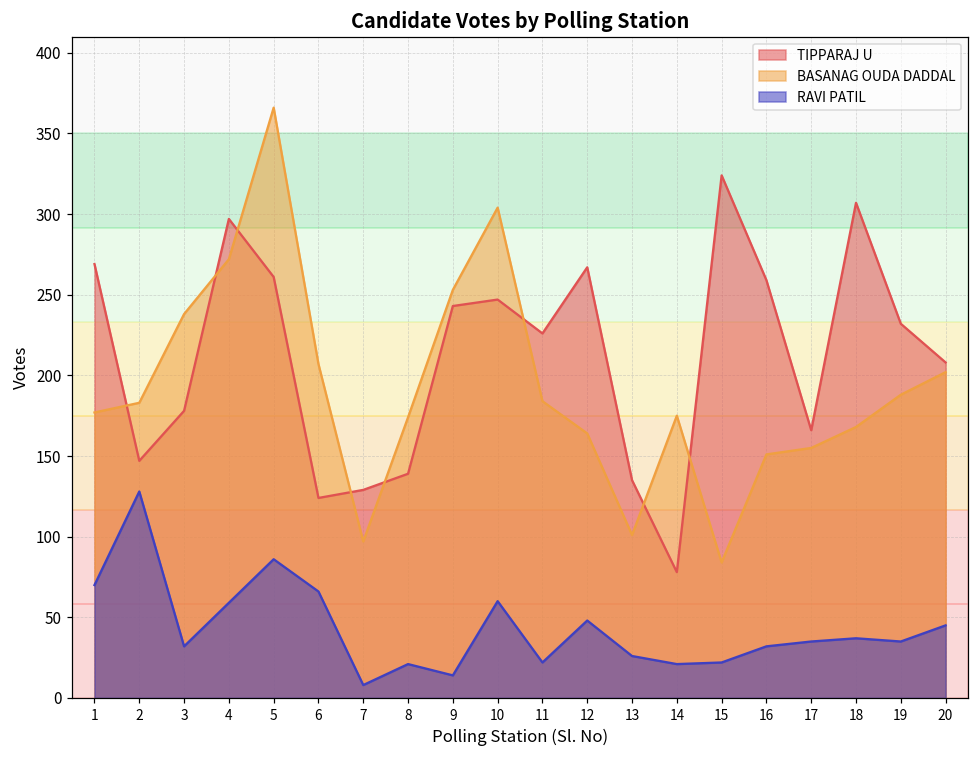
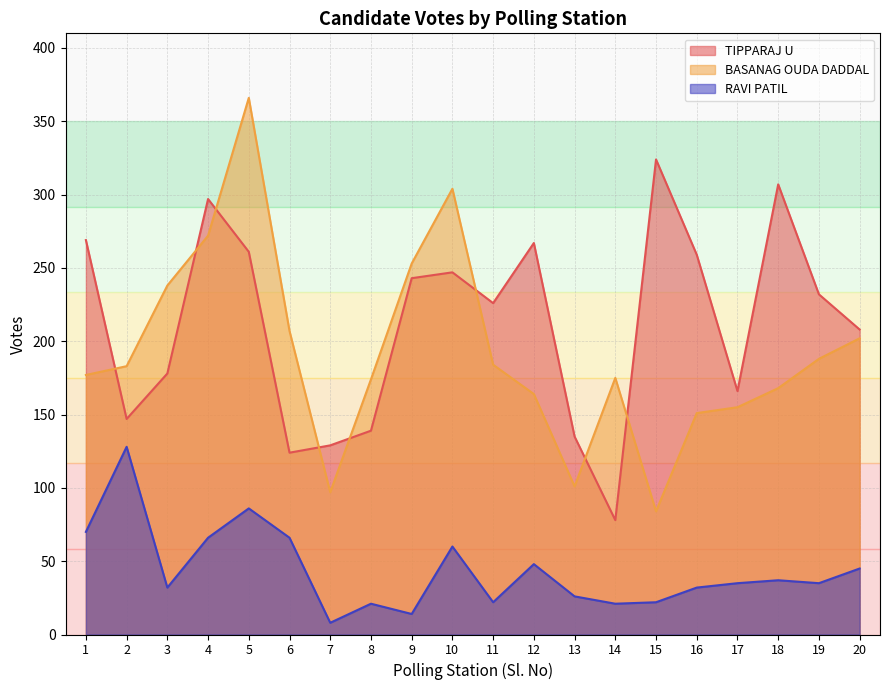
  {
    "TIPPARAJ U": {
      "1": 269,
      "2": 147,
      "3": 178,
      "4": 297,
      "5": 261,
      "6": 124,
      "7": 129,
      "8": 139,
      "9": 243,
      "10": 247,
      "11": 226,
      "12": 267,
      "13": 135,
      "14": 78,
      "15": 324,
      "16": 259,
      "17": 166,
      "18": 307,
      "19": 232,
      "20": 208
    },
    "BASANAG OUDA DADDAL": {
      "1": 177,
      "2": 183,
      "3": 238,
      "4": 272,
      "5": 366,
      "6": 207,
      "7": 97,
      "8": 174,
      "9": 253,
      "10": 304,
      "11": 184,
      "12": 164,
      "13": 101,
      "14": 175,
      "15": 84,
      "16": 151,
      "17": 155,
      "18": 168,
      "19": 188,
      "20": 202
    },
    "RAVI PATIL": {
      "1": 70,
      "2": 128,
      "3": 32,
-     "4": 59,
+     "4": 66,
      "5": 86,
      "6": 66,
      "7": 8,
      "8": 21,
      "9": 14,
      "10": 60,
      "11": 22,
      "12": 48,
      "13": 26,
      "14": 21,
      "15": 22,
      "16": 32,
      "17": 35,
      "18": 37,
      "19": 35,
      "20": 45
    }
  }
